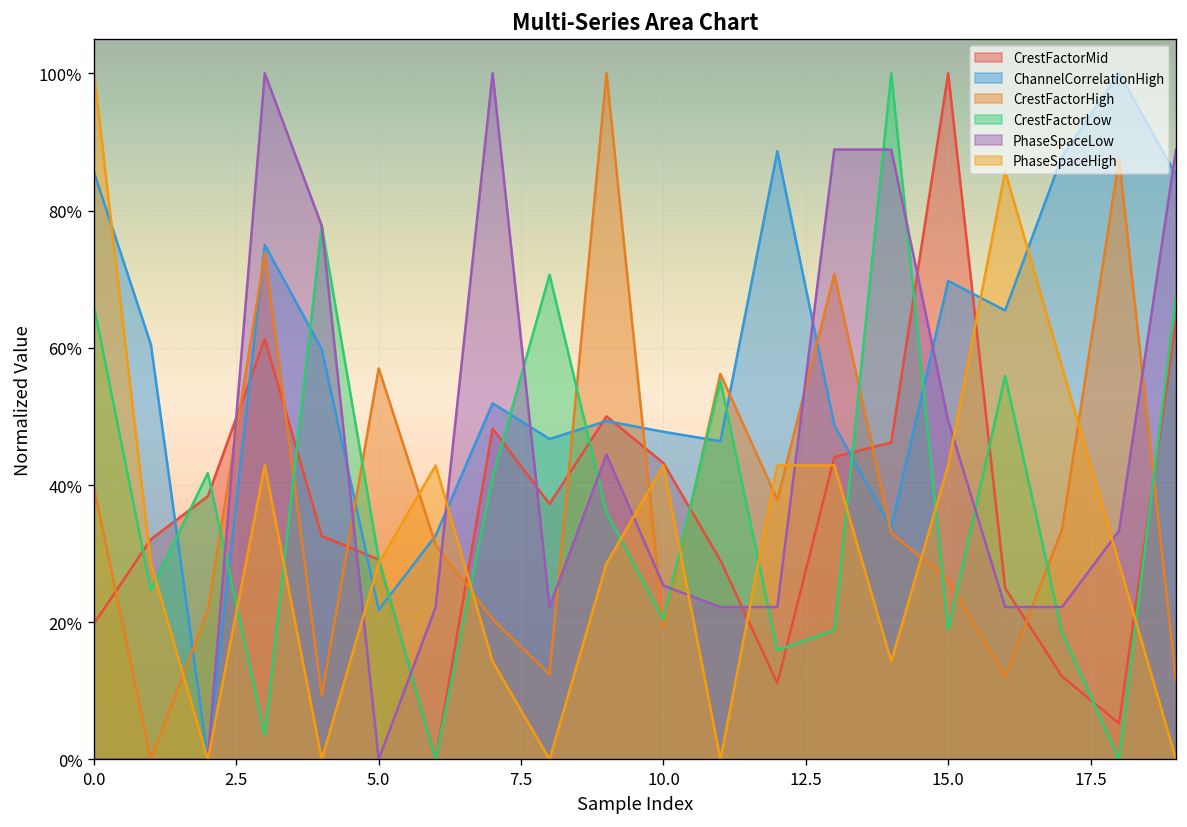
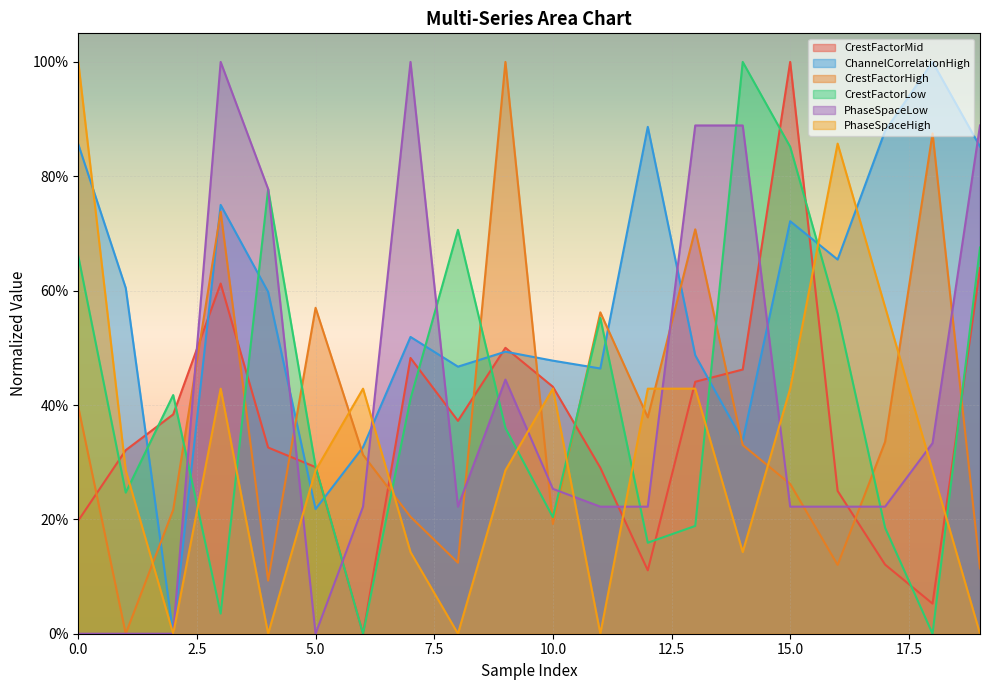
  {
    "ChannelCorrelationHigh": {
      "0.0": "86%",
      "5.0": "22%",
      "10.0": "48%",
-     "15.0": "70%"
+     "15.0": "72%"
    },
    "CrestFactorLow": {
      "0.0": "66%",
      "10.0": "20%",
-     "15.0": "19%"
+     "15.0": "85%"
    },
    "PhaseSpaceLow": {
      "0.0": "0%",
      "5.0": "0%",
      "10.0": "25%",
-     "15.0": "49%"
+     "15.0": "22%"
    }
  }
